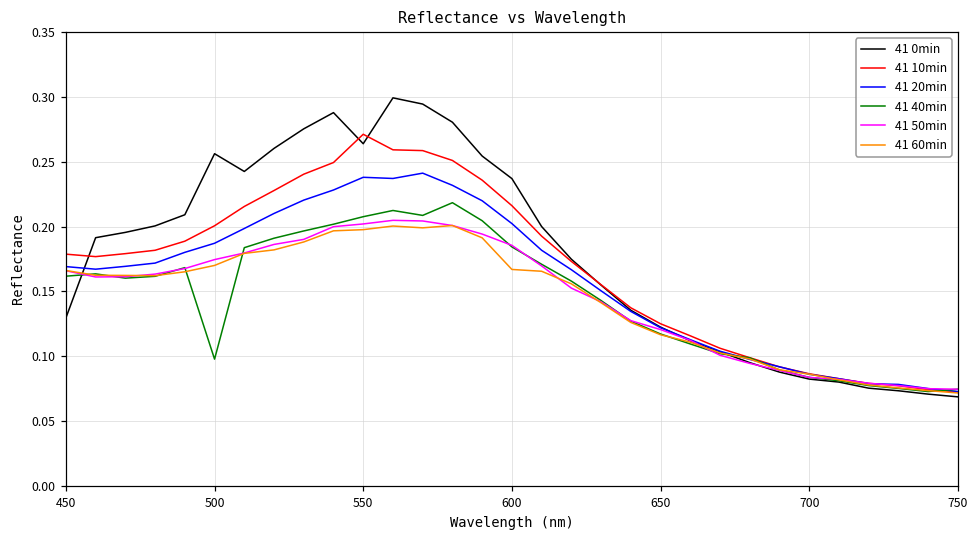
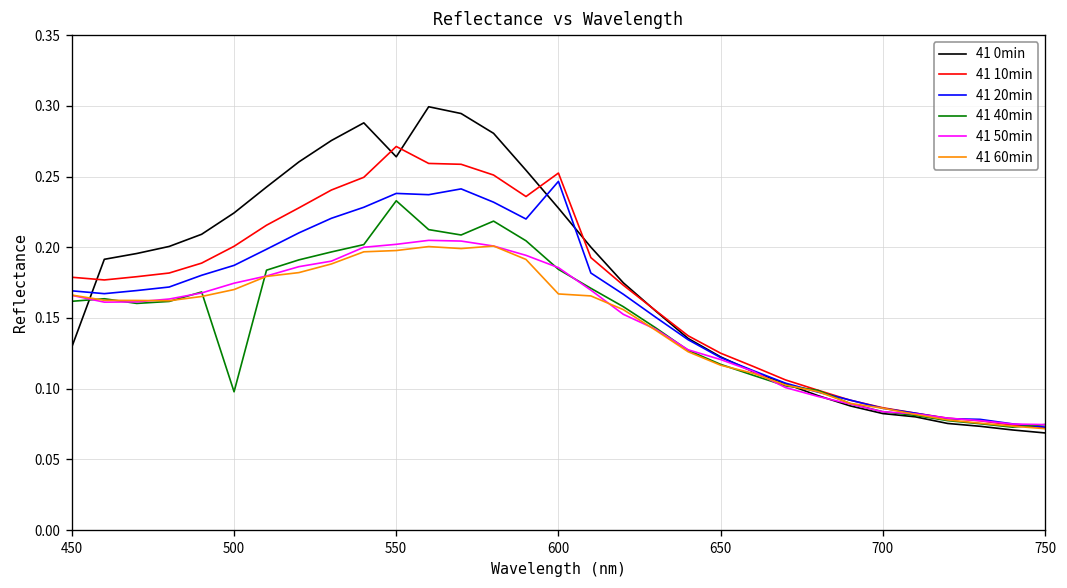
  {
    "41 0min": {
      "450": 0.130,
-     "500": 0.256,
+     "500": 0.224,
      "550": 0.264,
-     "600": 0.237,
+     "600": 0.228,
      "750": 0.069
    },
    "41 10min": {
      "450": 0.179,
      "500": 0.201,
      "550": 0.271,
-     "600": 0.216,
+     "600": 0.253,
      "650": 0.125
    },
    "41 20min": {
      "450": 0.169,
      "500": 0.187,
      "550": 0.238,
-     "600": 0.202
+     "600": 0.247
    },
    "41 40min": {
      "450": 0.162,
      "500": 0.098,
-     "550": 0.208
+     "550": 0.233
    },
    "41 50min": {
      "500": 0.175,
      "550": 0.202
    },
    "41 60min": {
      "500": 0.170,
      "550": 0.198,
      "600": 0.167
    }
  }
